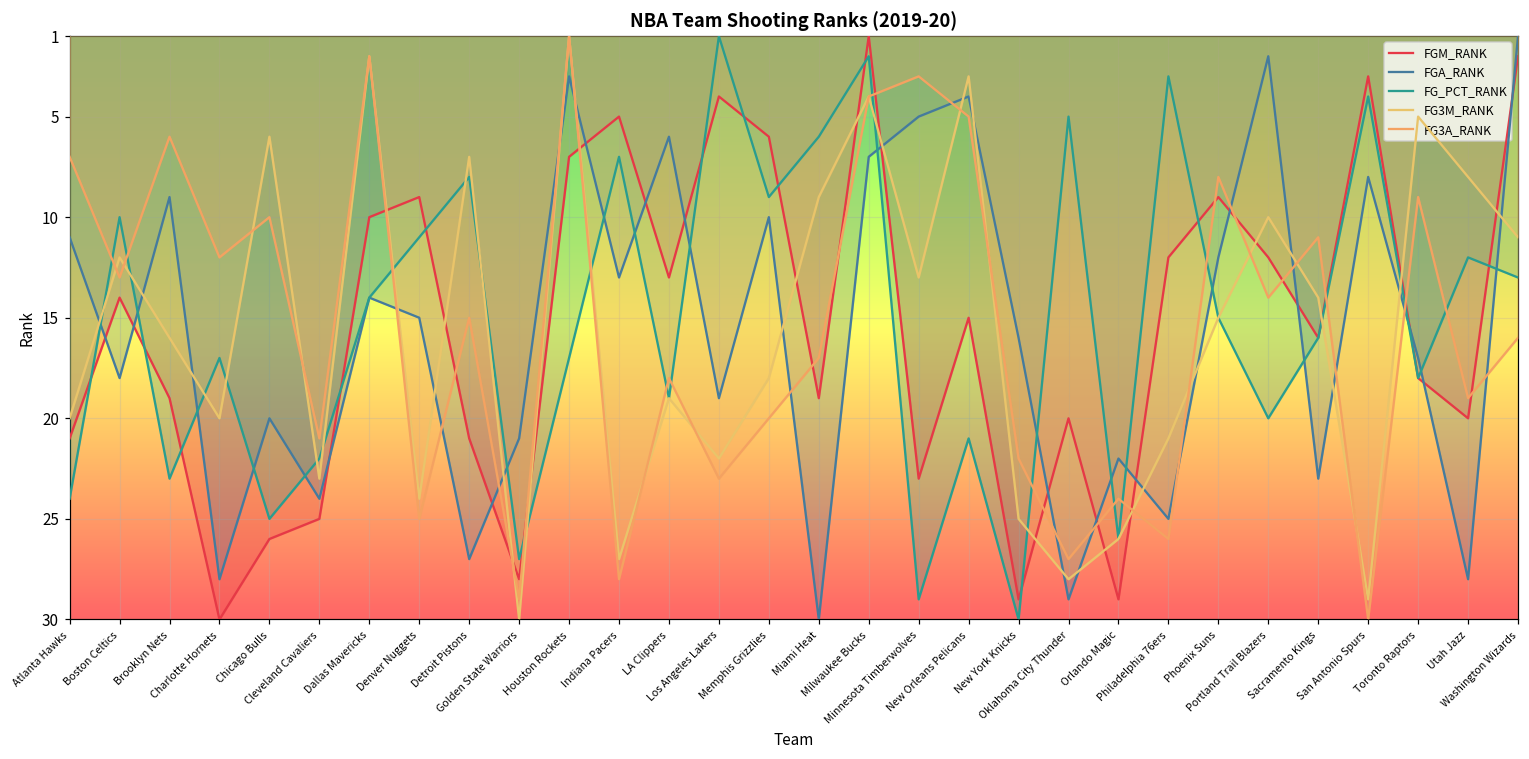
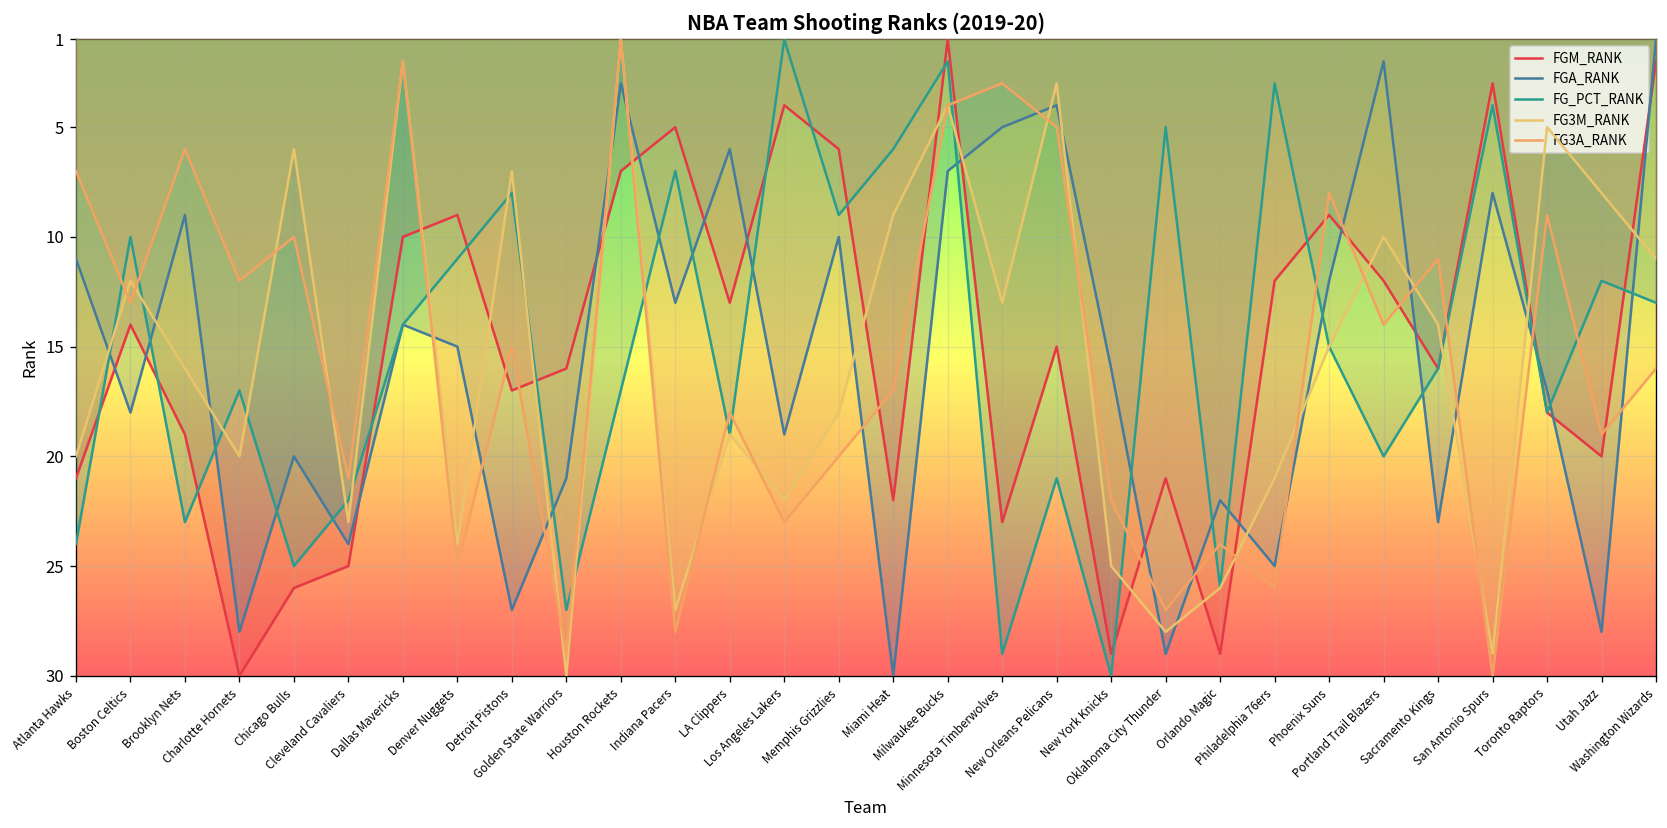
  {
    "FGM_RANK": {
      "Atlanta Hawks": 21,
      "Boston Celtics": 14,
      "Brooklyn Nets": 19,
      "Charlotte Hornets": 30,
      "Chicago Bulls": 26,
      "Cleveland Cavaliers": 25,
      "Dallas Mavericks": 10,
      "Denver Nuggets": 9,
-     "Detroit Pistons": 21,
-     "Golden State Warriors": 28,
+     "Detroit Pistons": 17,
+     "Golden State Warriors": 16,
      "Houston Rockets": 7,
      "Indiana Pacers": 5,
      "LA Clippers": 13,
      "Los Angeles Lakers": 4,
      "Memphis Grizzlies": 6,
-     "Miami Heat": 19,
+     "Miami Heat": 22,
      "Milwaukee Bucks": 1,
      "Minnesota Timberwolves": 23,
      "New Orleans Pelicans": 15,
      "New York Knicks": 29,
-     "Oklahoma City Thunder": 20,
+     "Oklahoma City Thunder": 21,
      "Orlando Magic": 29,
      "Philadelphia 76ers": 12,
      "Phoenix Suns": 9,
      "Portland Trail Blazers": 12,
      "San Antonio Spurs": 3,
      "Utah Jazz": 20,
      "Washington Wizards": 2
    }
  }
